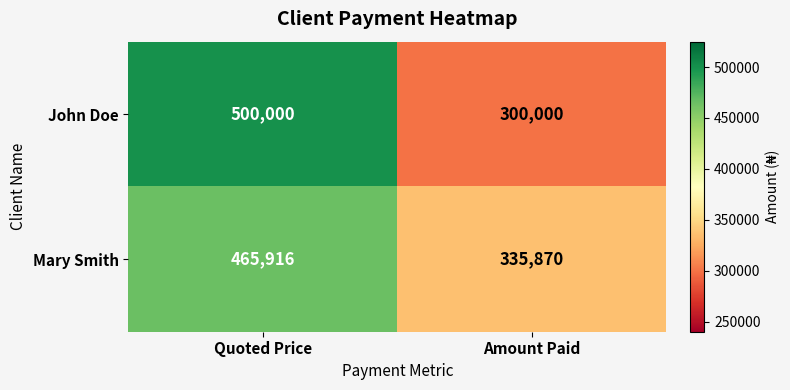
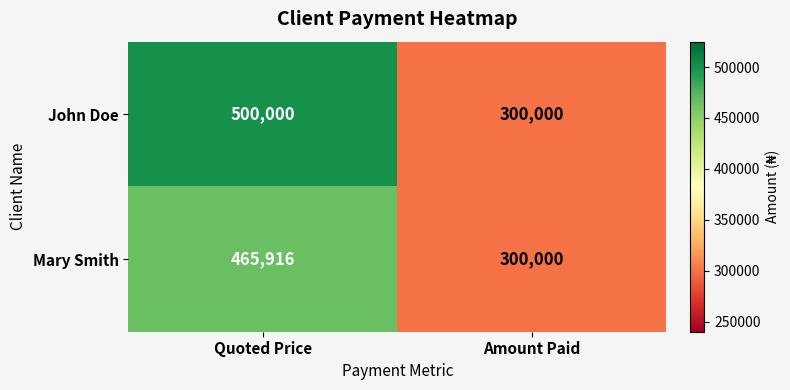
  {
    "John Doe": {
      "Quoted Price": "500,000",
      "Amount Paid": "300,000"
    },
    "Mary Smith": {
      "Quoted Price": "465,916",
-     "Amount Paid": "335,870"
+     "Amount Paid": "300,000"
    }
  }
